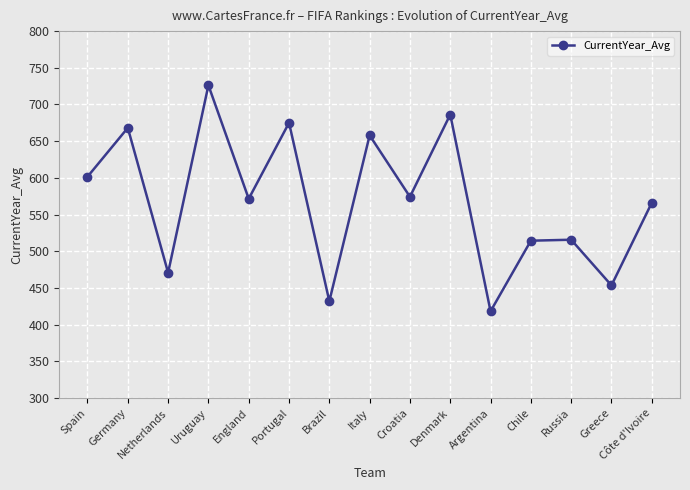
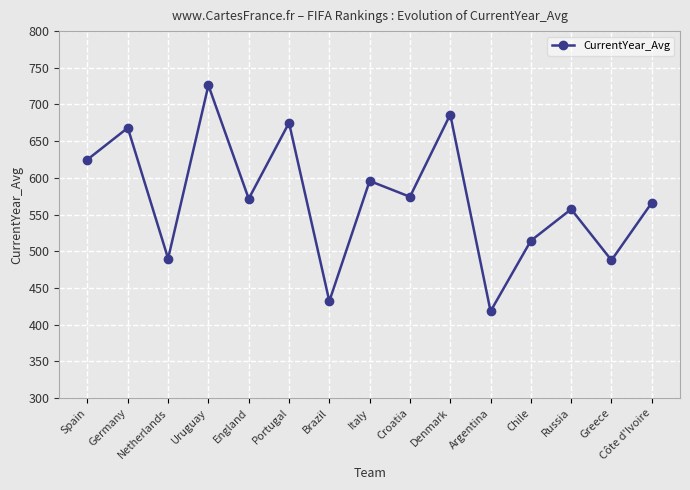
  {
-   "Spain": 600,
+   "Spain": 620,
    "Germany": 670,
-   "Netherlands": 470,
+   "Netherlands": 490,
    "Uruguay": 730,
    "England": 570,
    "Portugal": 680,
    "Brazil": 430,
-   "Italy": 660,
+   "Italy": 600,
    "Croatia": 570,
    "Denmark": 690,
    "Argentina": 420,
    "Chile": 510,
-   "Russia": 520,
-   "Greece": 450,
+   "Russia": 560,
+   "Greece": 490,
    "Côte d'Ivoire": 570
  }
